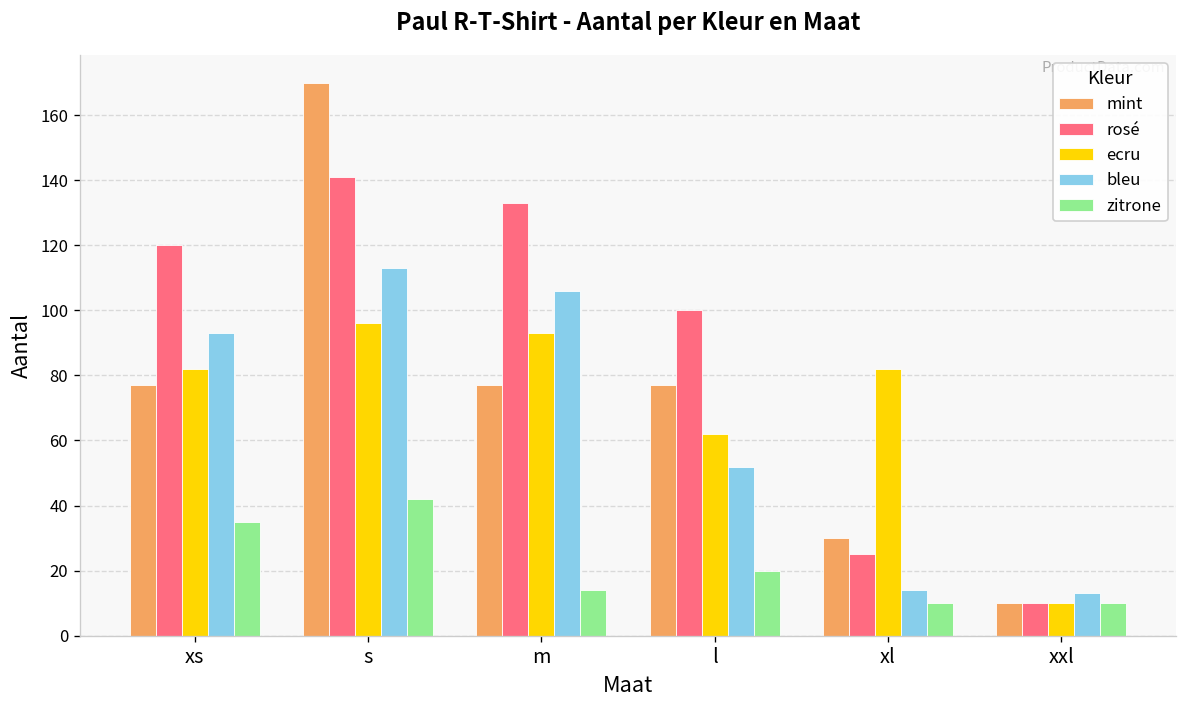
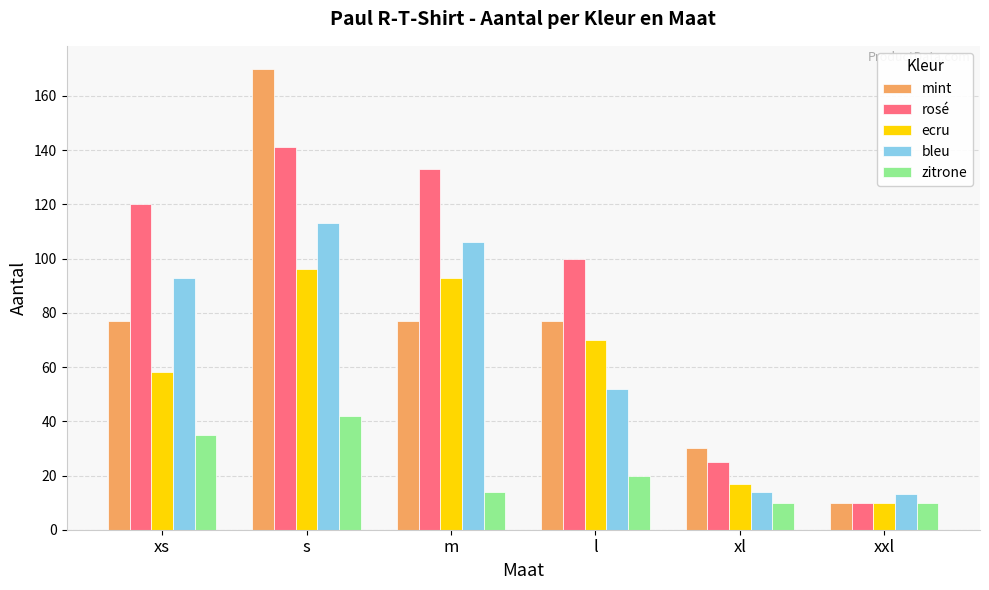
  {
    "mint": {
      "xs": 77,
      "s": 170,
      "m": 77,
      "l": 77,
      "xl": 30,
      "xxl": 10
    },
    "rosé": {
      "xs": 120,
      "s": 141,
      "m": 133,
      "l": 100,
      "xl": 25,
      "xxl": 10
    },
    "ecru": {
-     "xs": 82,
+     "xs": 58,
      "s": 96,
      "m": 93,
-     "l": 62,
-     "xl": 82,
+     "l": 70,
+     "xl": 17,
      "xxl": 10
    },
    "bleu": {
      "xs": 93,
      "s": 113,
      "m": 106,
      "l": 52,
      "xl": 14,
      "xxl": 13
    },
    "zitrone": {
      "xs": 35,
      "s": 42,
      "m": 14,
      "l": 20,
      "xl": 10,
      "xxl": 10
    }
  }
